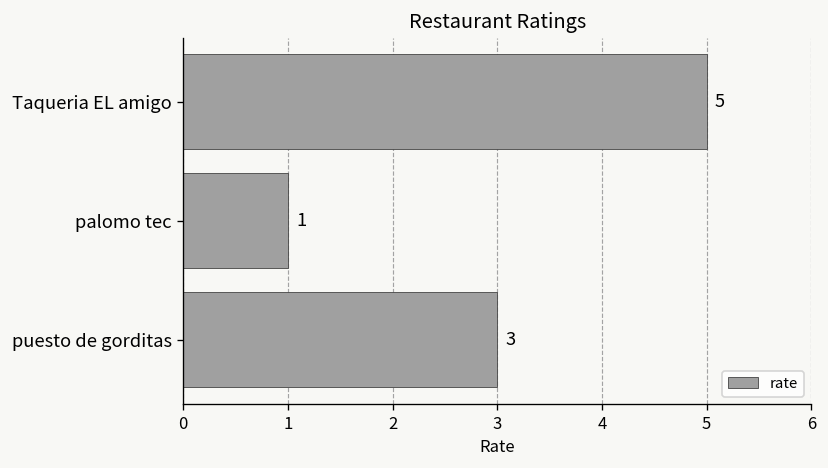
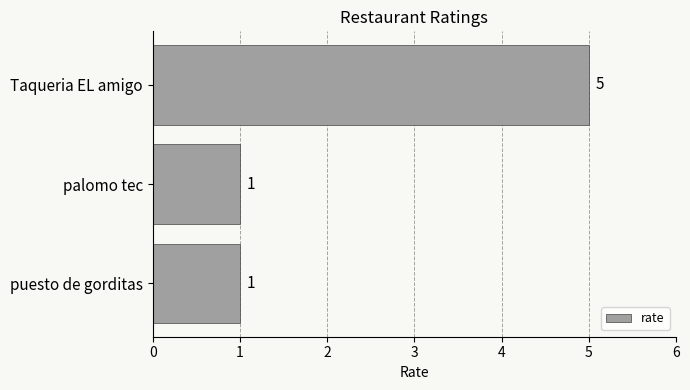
  {
    "Taqueria EL amigo": 5,
    "palomo tec": 1,
-   "puesto de gorditas": 3
+   "puesto de gorditas": 1
  }
